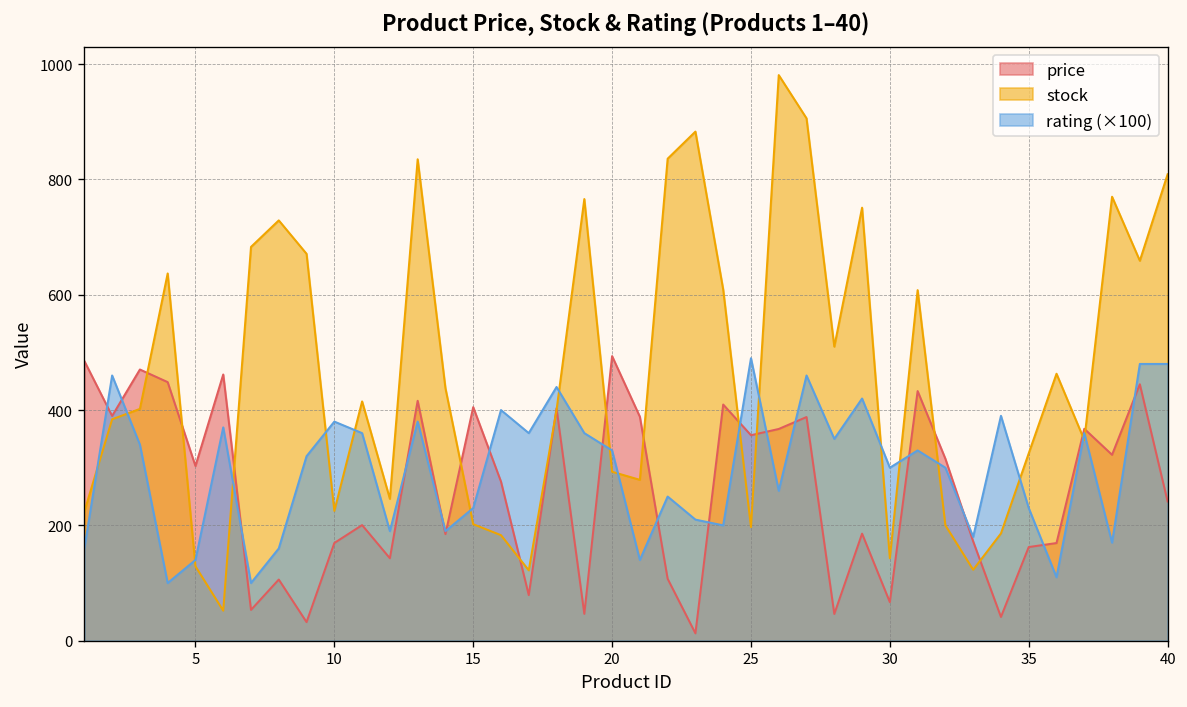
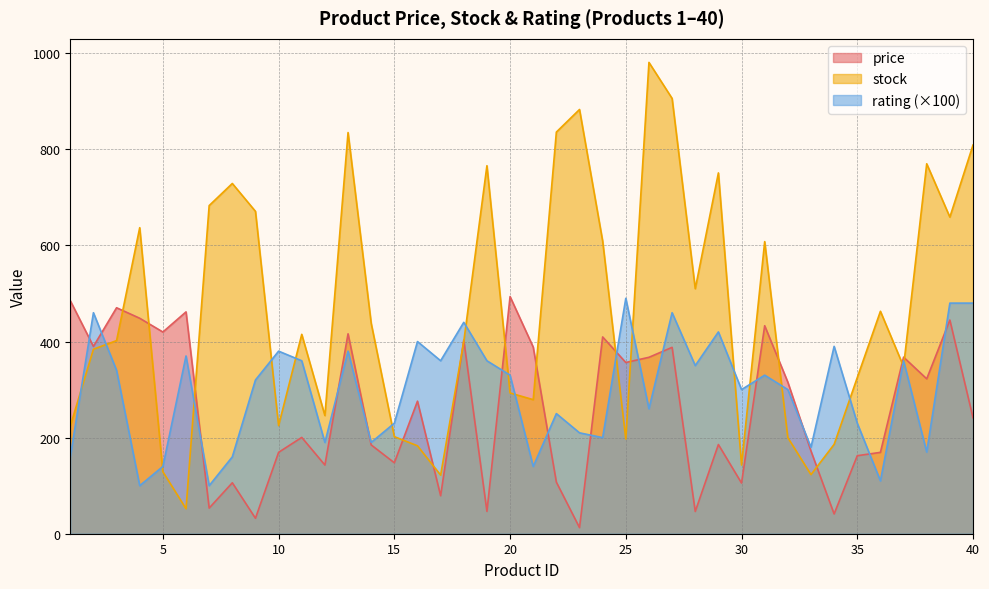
  {
    "price": {
-     "5": 300,
+     "5": 420,
      "10": 170,
-     "15": 410,
+     "15": 150,
      "20": 490,
      "25": 360,
-     "30": 70,
+     "30": 110,
      "35": 160,
      "40": 240
    },
    "stock": {
      "5": 130,
      "10": 230,
      "15": 200,
      "20": 290,
      "25": 200,
      "30": 140,
      "35": 330,
      "40": 810
    },
    "rating (×100)": {
      "5": 140,
      "10": 380,
      "15": 230,
      "20": 330,
      "25": 490,
      "30": 300,
      "35": 230,
      "40": 480
    }
  }
